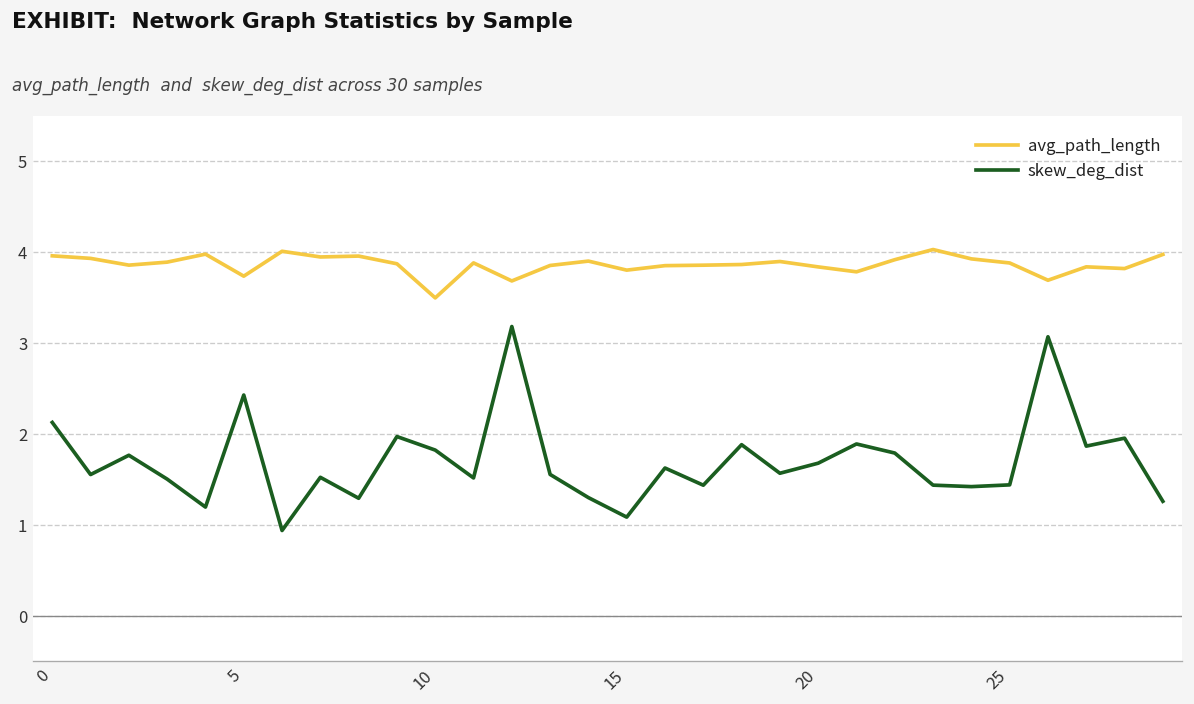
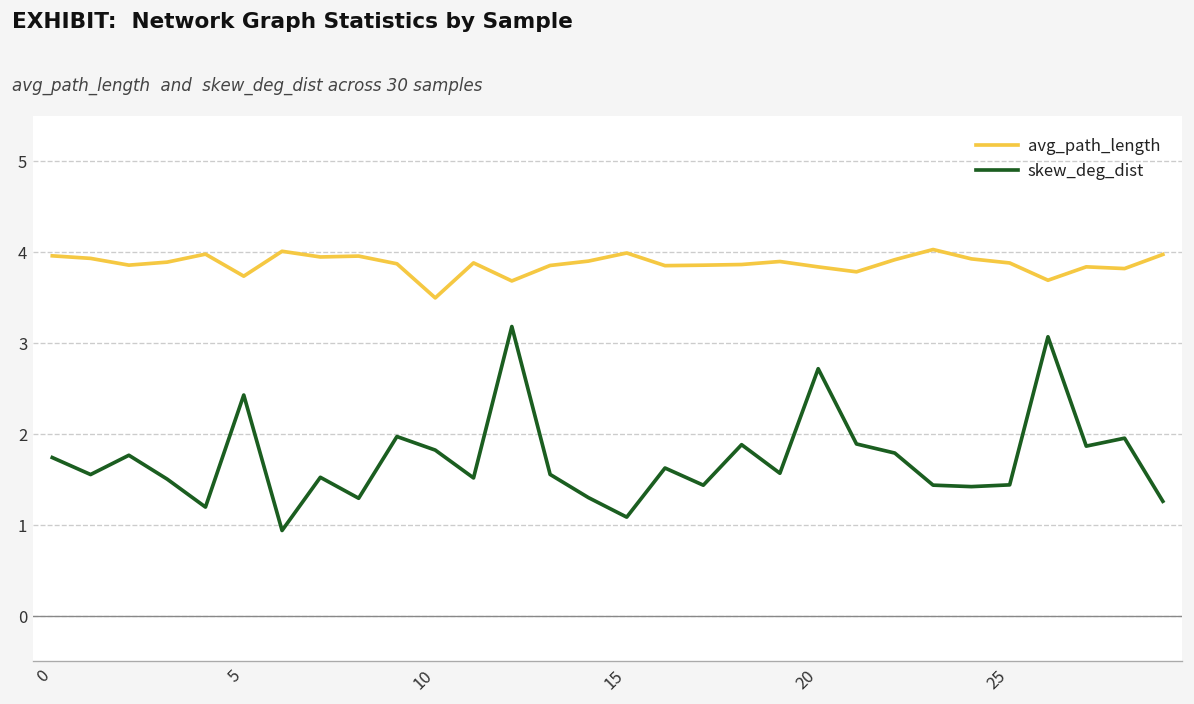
  {
    "avg_path_length": {
      "0": 4.0,
      "5": 3.7,
      "10": 3.5,
-     "15": 3.8,
+     "15": 4.0,
      "20": 3.8,
      "25": 3.9
    },
    "skew_deg_dist": {
-     "0": 2.1,
+     "0": 1.7,
      "5": 2.4,
      "10": 1.8,
      "15": 1.1,
-     "20": 1.7,
+     "20": 2.7,
      "25": 1.4
    }
  }
